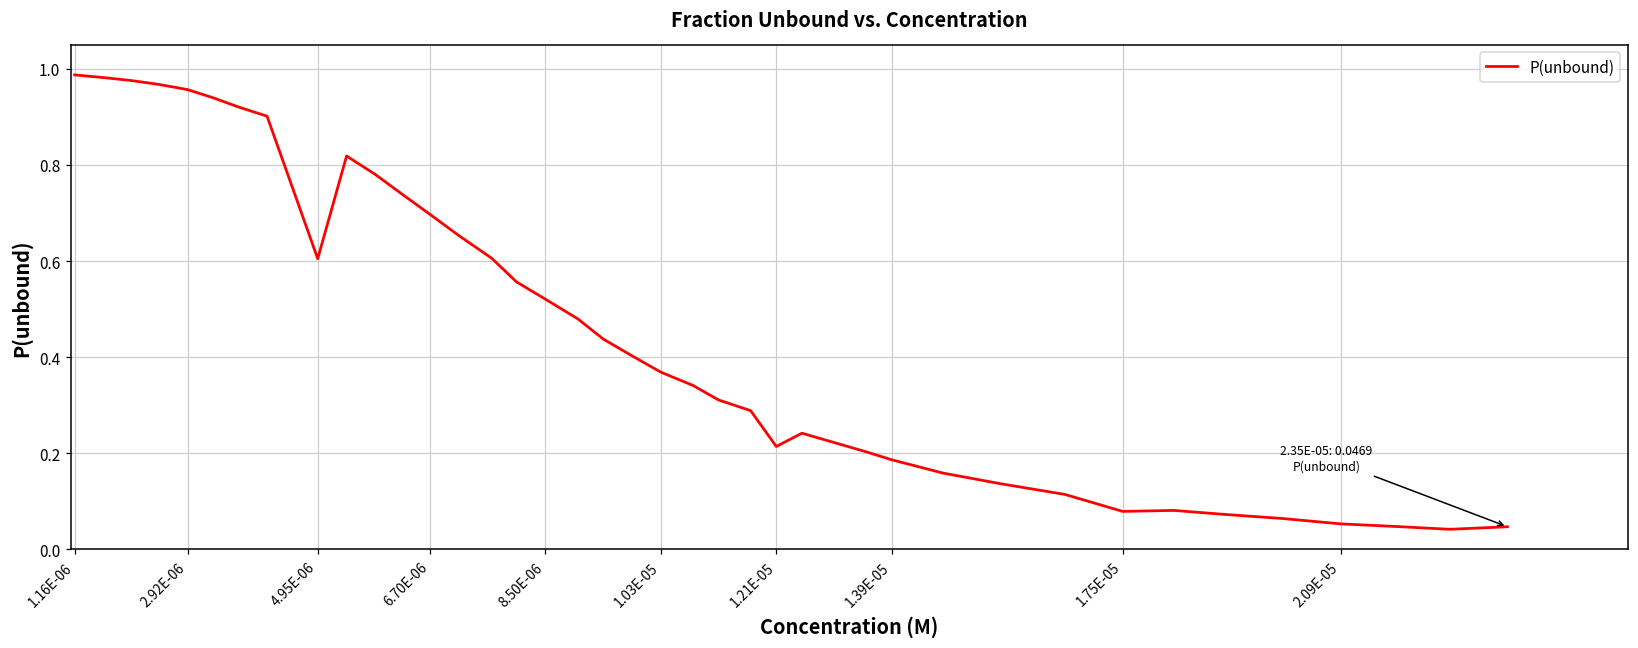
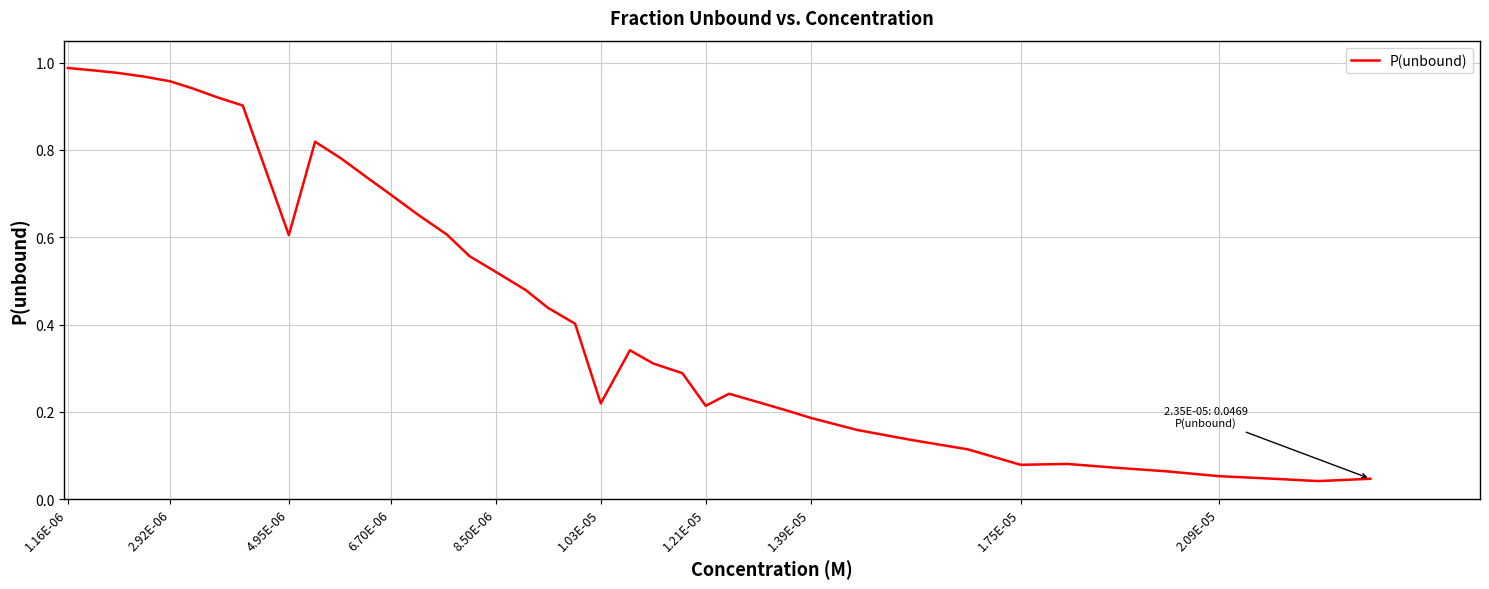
  {
    "1.16E-06": 0.99,
    "2.92E-06": 0.96,
    "4.95E-06": 0.60,
    "6.70E-06": 0.70,
    "8.50E-06": 0.52,
-   "1.03E-05": 0.37,
+   "1.03E-05": 0.22,
    "1.21E-05": 0.21,
    "1.39E-05": 0.19,
    "1.75E-05": 0.08
  }
